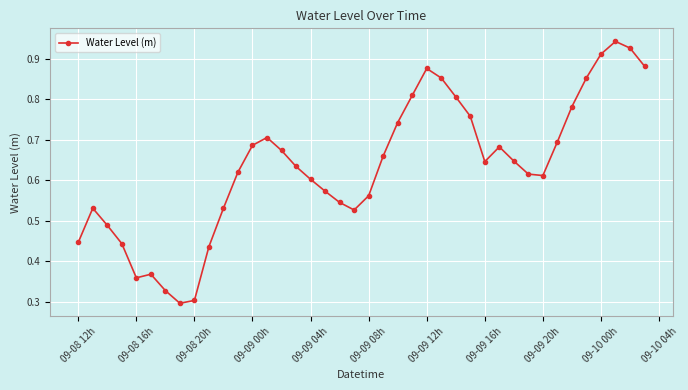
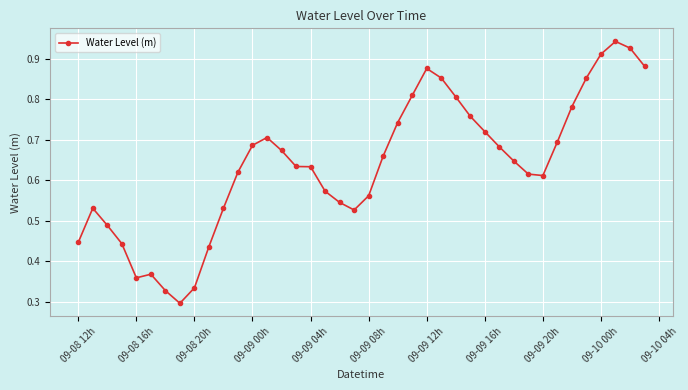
  {
    "09-08 12h": 0.45,
    "09-08 16h": 0.36,
-   "09-08 20h": 0.30,
+   "09-08 20h": 0.33,
    "09-09 00h": 0.69,
-   "09-09 04h": 0.60,
+   "09-09 04h": 0.63,
    "09-09 08h": 0.56,
    "09-09 12h": 0.88,
-   "09-09 16h": 0.65,
+   "09-09 16h": 0.72,
    "09-09 20h": 0.61,
    "09-10 00h": 0.91
  }
